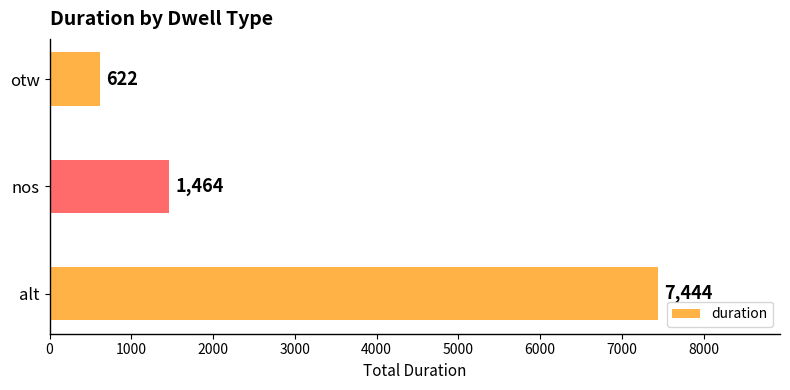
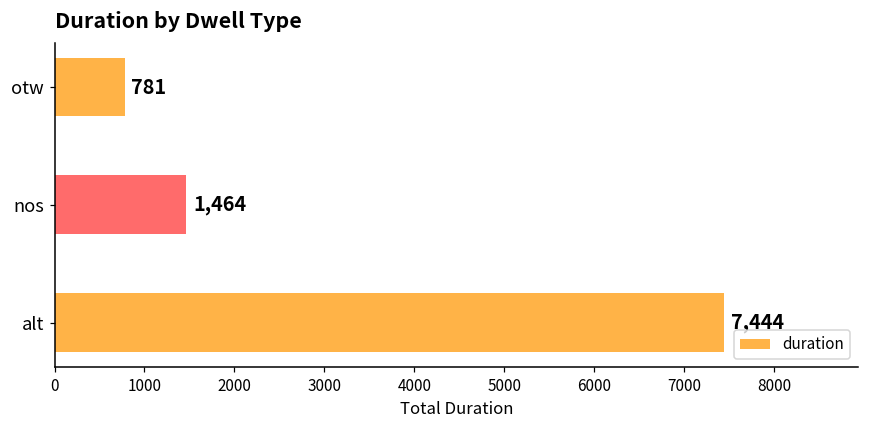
  {
-   "otw": "622",
+   "otw": "781",
    "nos": "1,464"
  }
